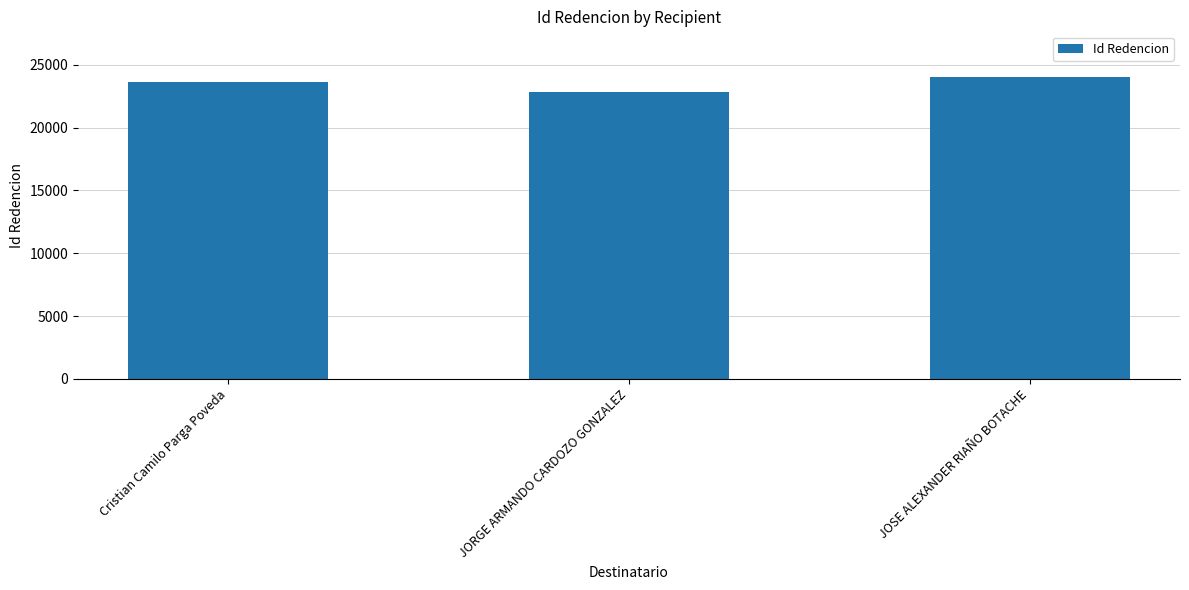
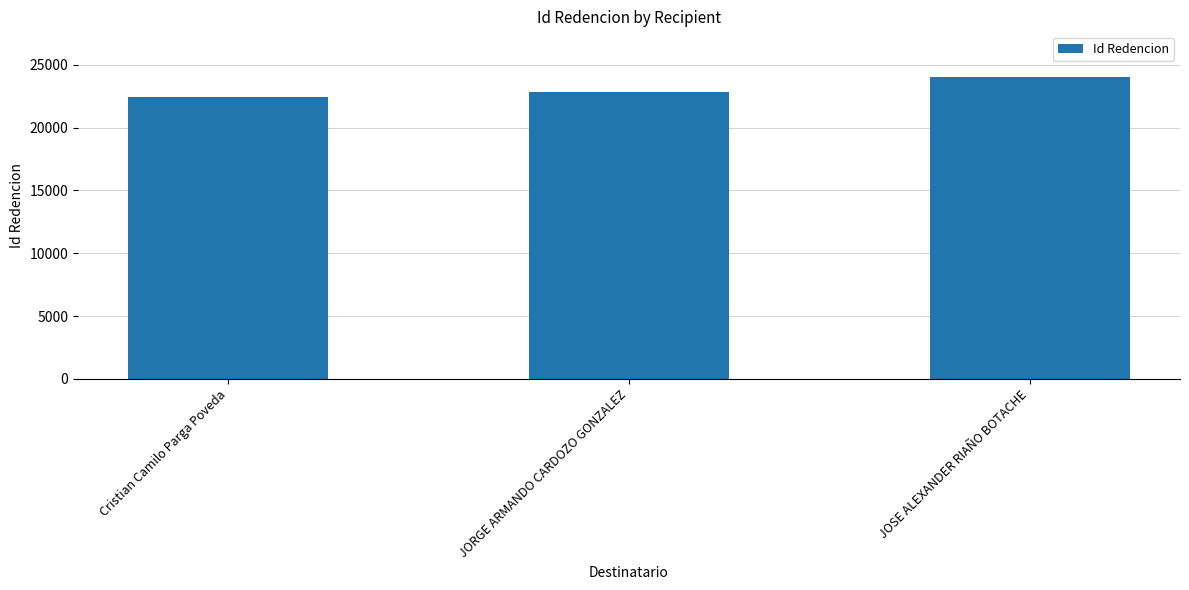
  {
-   "Cristian Camilo Parga Poveda": 23600,
+   "Cristian Camilo Parga Poveda": 22500,
    "JORGE ARMANDO CARDOZO GONZALEZ": 22900,
    "JOSE ALEXANDER RIAÑO BOTACHE": 24100
  }
